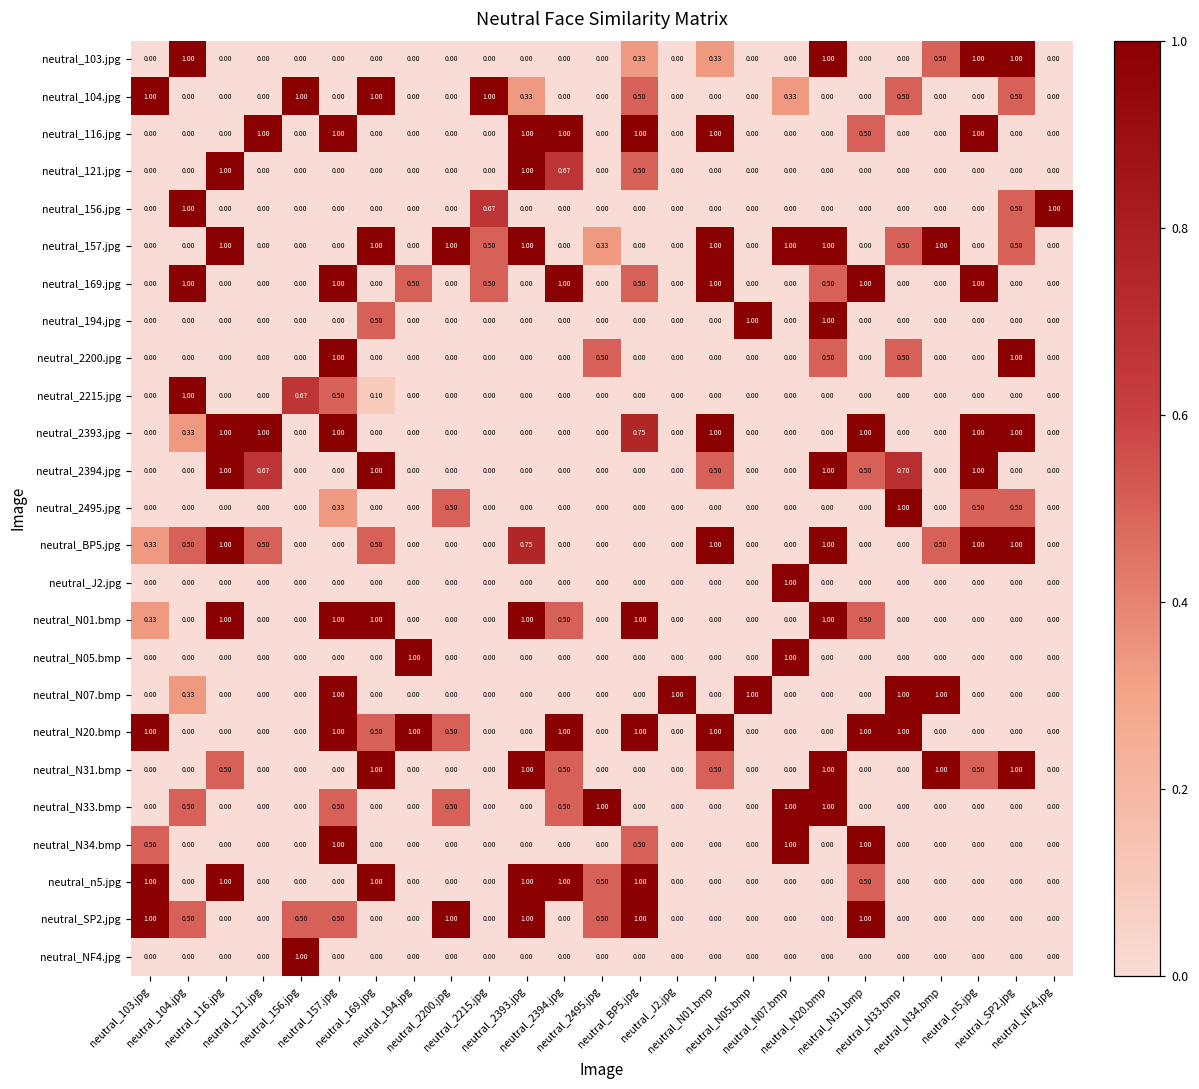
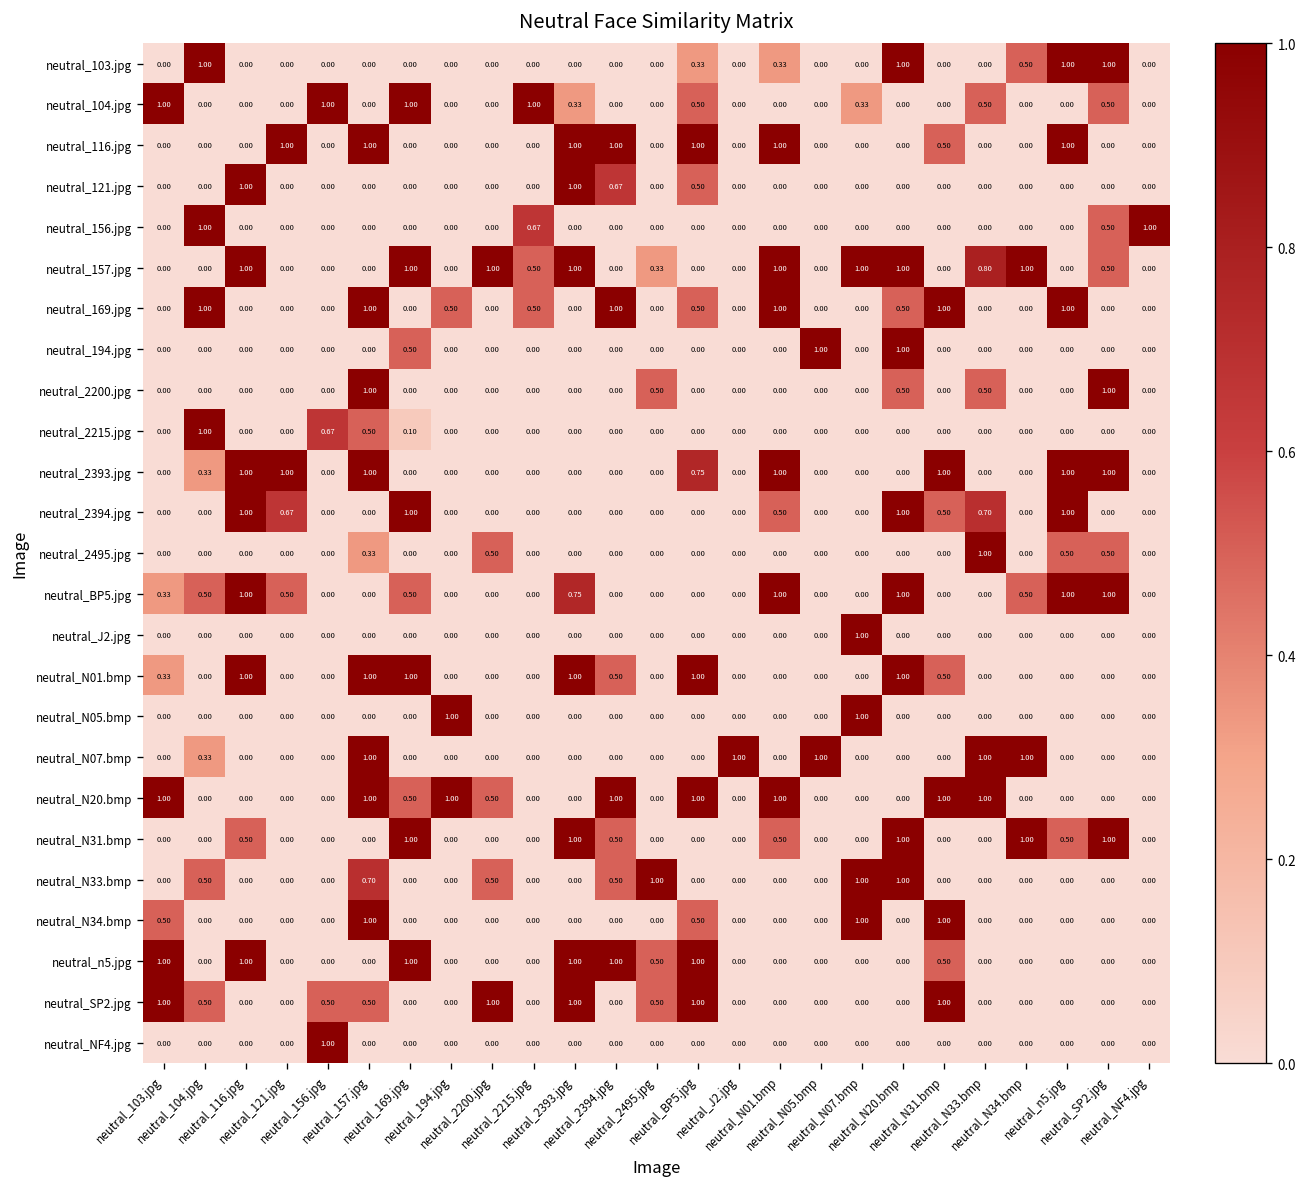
  {
    "neutral_157.jpg": {
      "neutral_103.jpg": 0.00,
      "neutral_104.jpg": 0.00,
      "neutral_116.jpg": 1.00,
      "neutral_121.jpg": 0.00,
      "neutral_156.jpg": 0.00,
      "neutral_157.jpg": 0.00,
      "neutral_169.jpg": 1.00,
      "neutral_194.jpg": 0.00,
      "neutral_2200.jpg": 1.00,
      "neutral_2215.jpg": 0.50,
      "neutral_2393.jpg": 1.00,
      "neutral_2394.jpg": 0.00,
      "neutral_2495.jpg": 0.33,
      "neutral_BP5.jpg": 0.00,
      "neutral_J2.jpg": 0.00,
      "neutral_N01.bmp": 1.00,
      "neutral_N05.bmp": 0.00,
      "neutral_N07.bmp": 1.00,
      "neutral_N20.bmp": 1.00,
      "neutral_N31.bmp": 0.00,
-     "neutral_N33.bmp": 0.50,
+     "neutral_N33.bmp": 0.80,
      "neutral_N34.bmp": 1.00,
      "neutral_n5.jpg": 0.00,
      "neutral_SP2.jpg": 0.50,
      "neutral_NF4.jpg": 0.00
    },
    "neutral_N33.bmp": {
      "neutral_103.jpg": 0.00,
      "neutral_104.jpg": 0.50,
      "neutral_116.jpg": 0.00,
      "neutral_121.jpg": 0.00,
      "neutral_156.jpg": 0.00,
-     "neutral_157.jpg": 0.50,
+     "neutral_157.jpg": 0.70,
      "neutral_169.jpg": 0.00,
      "neutral_194.jpg": 0.00,
      "neutral_2200.jpg": 0.50,
      "neutral_2215.jpg": 0.00,
      "neutral_2393.jpg": 0.00,
      "neutral_2394.jpg": 0.50,
      "neutral_2495.jpg": 1.00,
      "neutral_BP5.jpg": 0.00,
      "neutral_J2.jpg": 0.00,
      "neutral_N01.bmp": 0.00,
      "neutral_N05.bmp": 0.00,
      "neutral_N07.bmp": 1.00,
      "neutral_N20.bmp": 1.00,
      "neutral_N31.bmp": 0.00,
      "neutral_N33.bmp": 0.00,
      "neutral_N34.bmp": 0.00,
      "neutral_n5.jpg": 0.00,
      "neutral_SP2.jpg": 0.00,
      "neutral_NF4.jpg": 0.00
    }
  }
